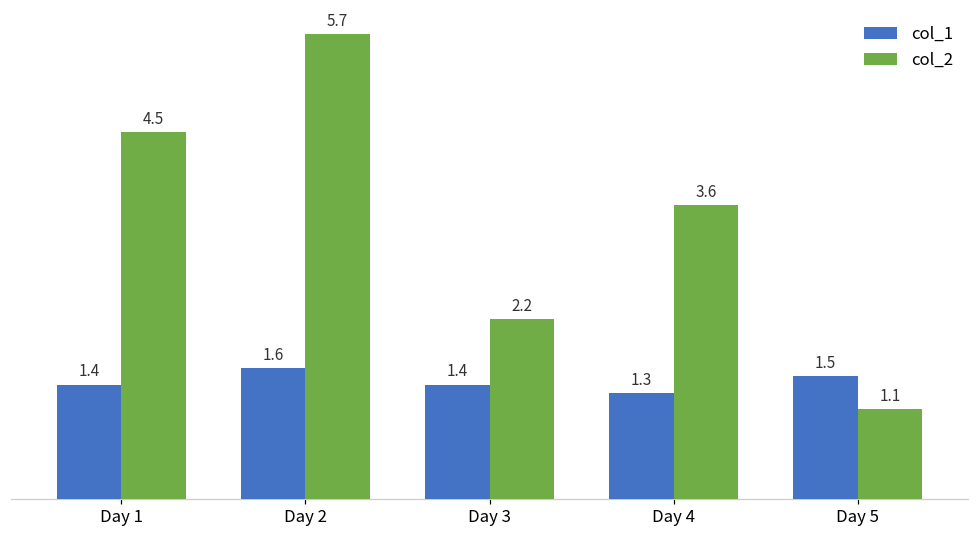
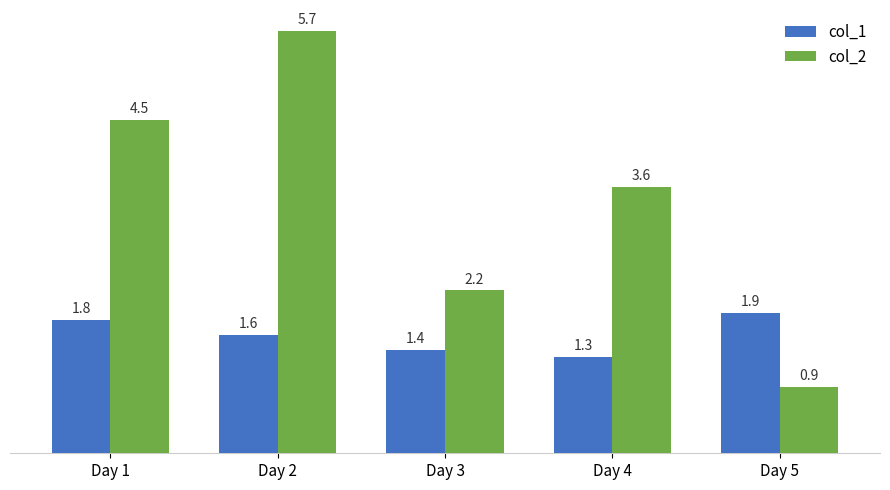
  {
    "col_1": {
-     "Day 1": 1.4,
+     "Day 1": 1.8,
      "Day 2": 1.6,
      "Day 3": 1.4,
      "Day 4": 1.3,
-     "Day 5": 1.5
+     "Day 5": 1.9
    },
    "col_2": {
      "Day 1": 4.5,
      "Day 2": 5.7,
      "Day 3": 2.2,
      "Day 4": 3.6,
-     "Day 5": 1.1
+     "Day 5": 0.9
    }
  }
